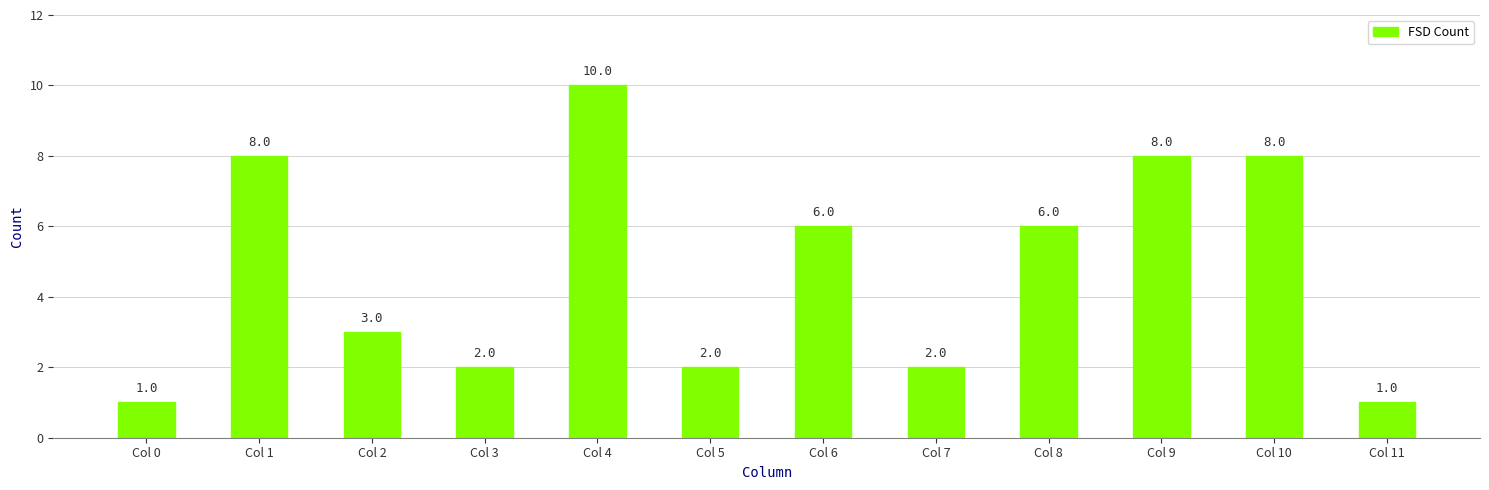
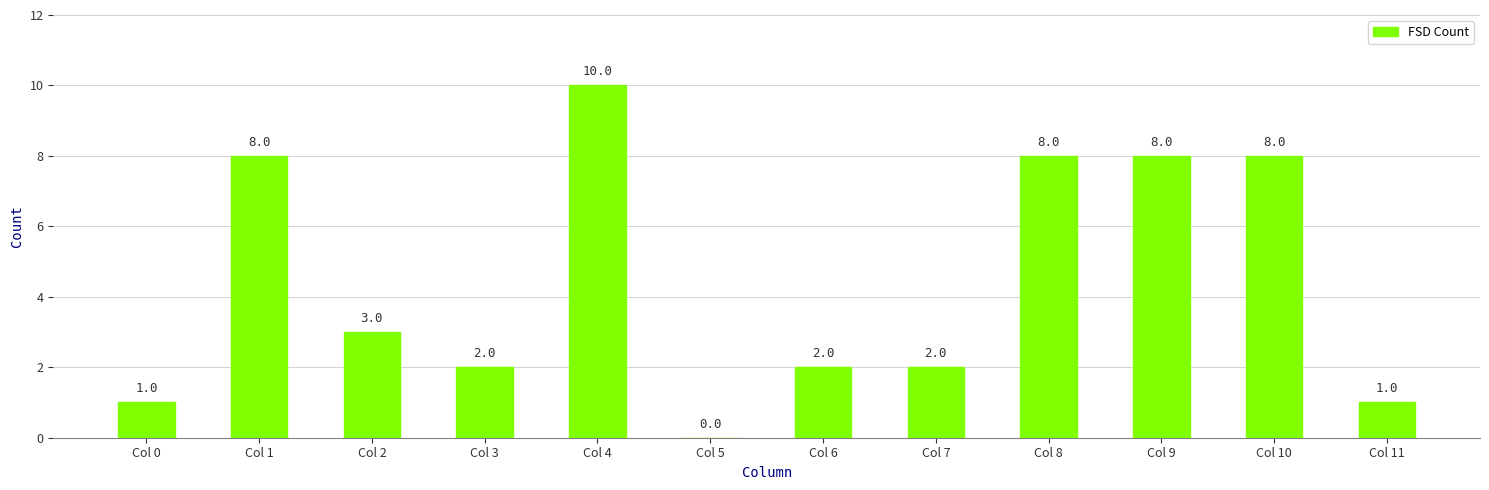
  {
    "Col 0": 1.0,
    "Col 1": 8.0,
    "Col 2": 3.0,
    "Col 3": 2.0,
    "Col 4": 10.0,
-   "Col 5": 2.0,
-   "Col 6": 6.0,
+   "Col 5": 0.0,
+   "Col 6": 2.0,
    "Col 7": 2.0,
-   "Col 8": 6.0,
+   "Col 8": 8.0,
    "Col 9": 8.0,
    "Col 10": 8.0,
    "Col 11": 1.0
  }
